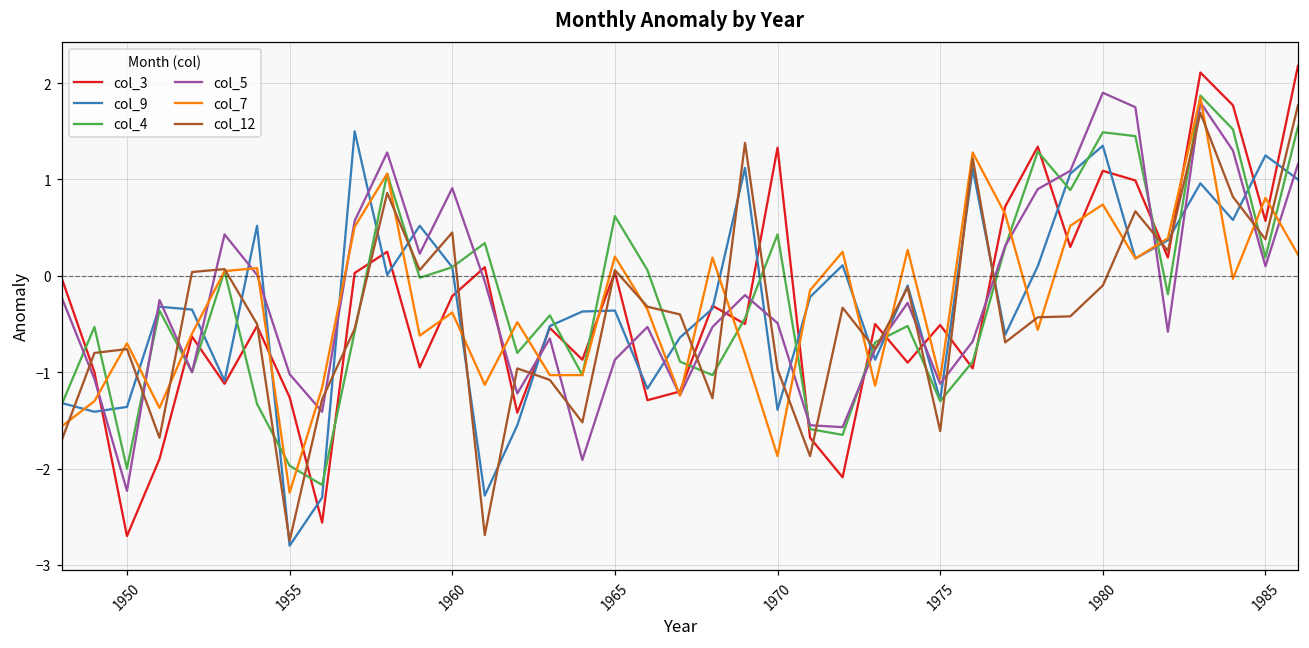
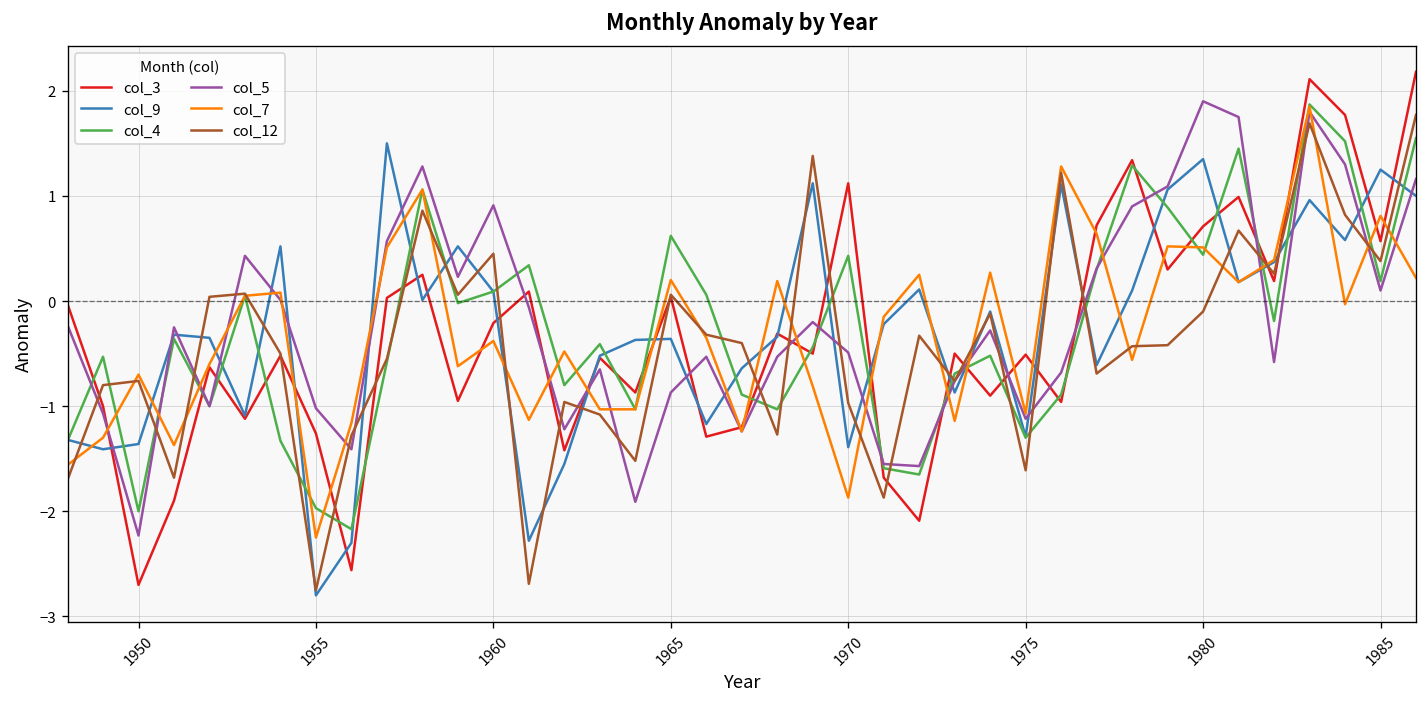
  {
    "col_3": {
      "1950": -2.7,
      "1955": -1.3,
      "1960": -0.2,
-     "1970": 1.3,
+     "1970": 1.1,
      "1975": -0.5,
-     "1980": 1.1,
+     "1980": 0.7,
      "1985": 0.6
    },
    "col_9": {
      "1950": -1.4,
      "1955": -2.8,
      "1965": -0.4,
      "1970": -1.4,
      "1980": 1.4,
      "1985": 1.3
    },
    "col_4": {
      "1950": -2.0,
      "1955": -2.0,
      "1965": 0.6,
      "1970": 0.4,
-     "1980": 1.5,
+     "1980": 0.4,
      "1985": 0.2
    },
    "col_5": {
      "1950": -2.2,
      "1955": -1.0,
      "1960": 0.9,
      "1965": -0.9,
      "1970": -0.5,
      "1975": -1.1,
      "1980": 1.9,
      "1985": 0.1
    },
    "col_7": {
      "1950": -0.7,
      "1955": -2.3,
      "1960": -0.4,
      "1965": 0.2,
      "1970": -1.9,
      "1975": -1.1,
-     "1980": 0.7,
+     "1980": 0.5,
      "1985": 0.8
    },
    "col_12": {
      "1950": -0.8,
      "1955": -2.8,
      "1960": 0.5,
      "1970": -1.0,
      "1975": -1.6,
      "1980": -0.1,
      "1985": 0.4
    }
  }
